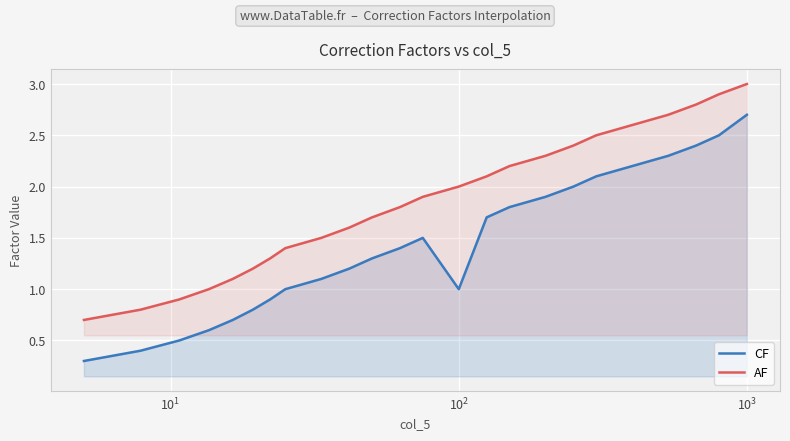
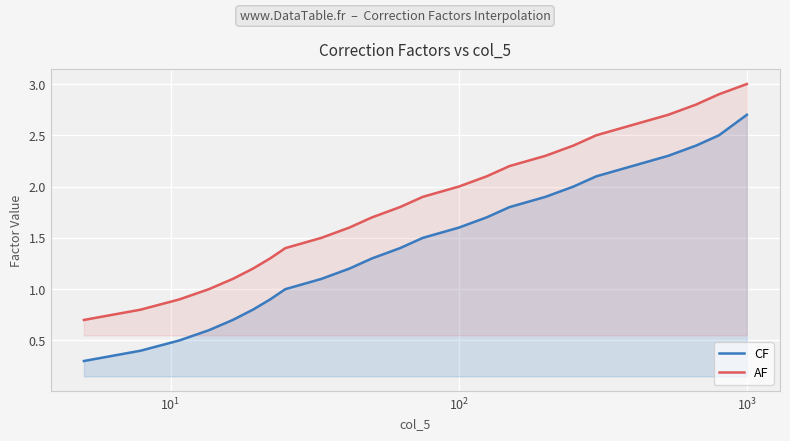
  {
    "CF": {
-     "10^2": 1.0,
+     "10^2": 1.6,
      "10^3": 2.7
    },
    "AF": {
      "10^2": 2.0,
      "10^3": 3.0
    }
  }
